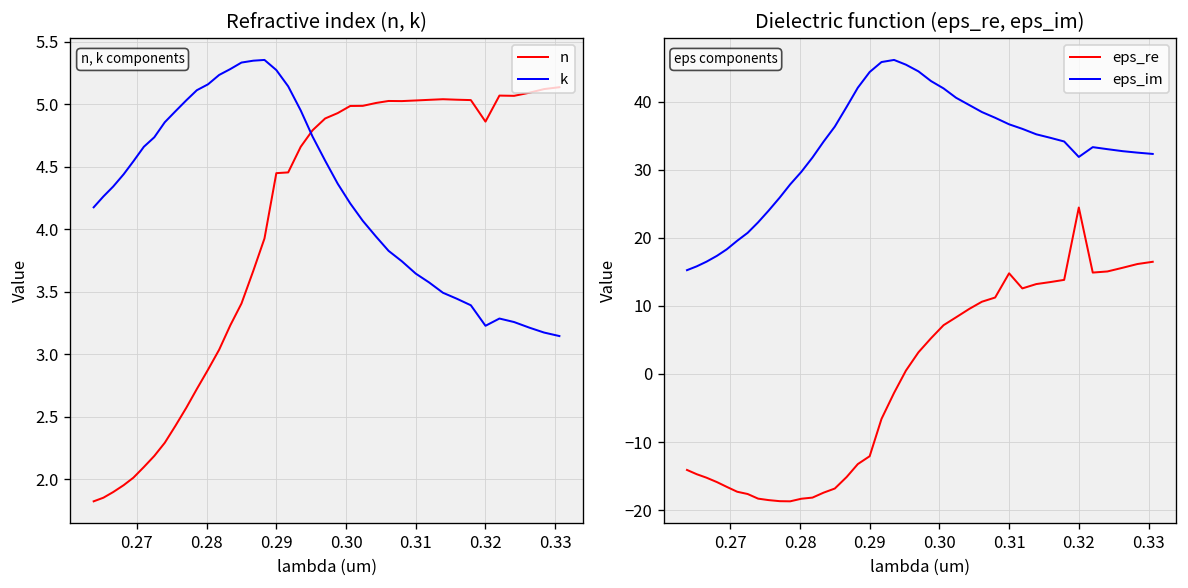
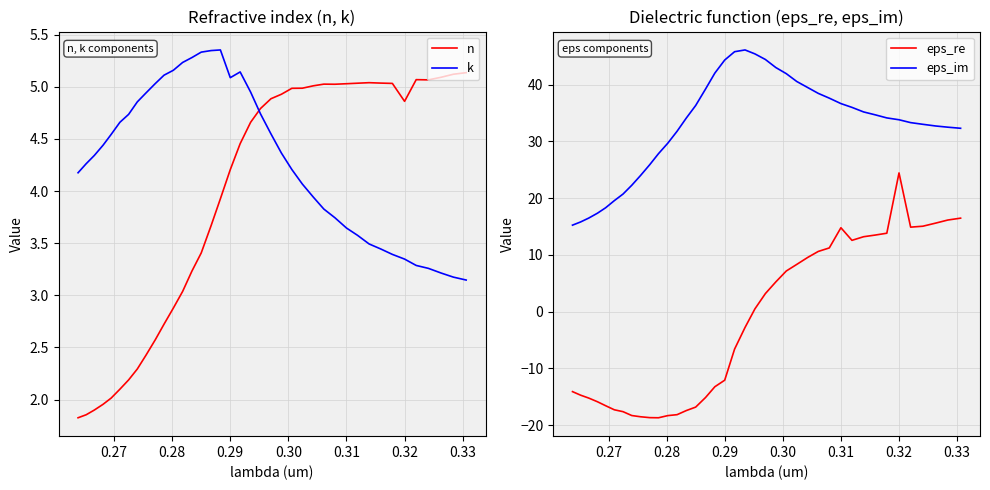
  {
    "Refractive index (n, k)": {
      "n": {
-       "0.29": 4.45,
+       "0.29": 4.21,
        "0.31": 5.03,
        "0.32": 4.86
      },
      "k": {
-       "0.29": 5.27,
+       "0.29": 5.09,
        "0.31": 3.65,
-       "0.32": 3.23
+       "0.32": 3.35
      }
    },
    "Dielectric function (eps_re, eps_im)": {
      "eps_re": {
        "0.29": -12,
        "0.31": 15,
        "0.32": 24
      },
      "eps_im": {
        "0.29": 44,
        "0.31": 37,
-       "0.32": 32
+       "0.32": 34
      }
    }
  }
